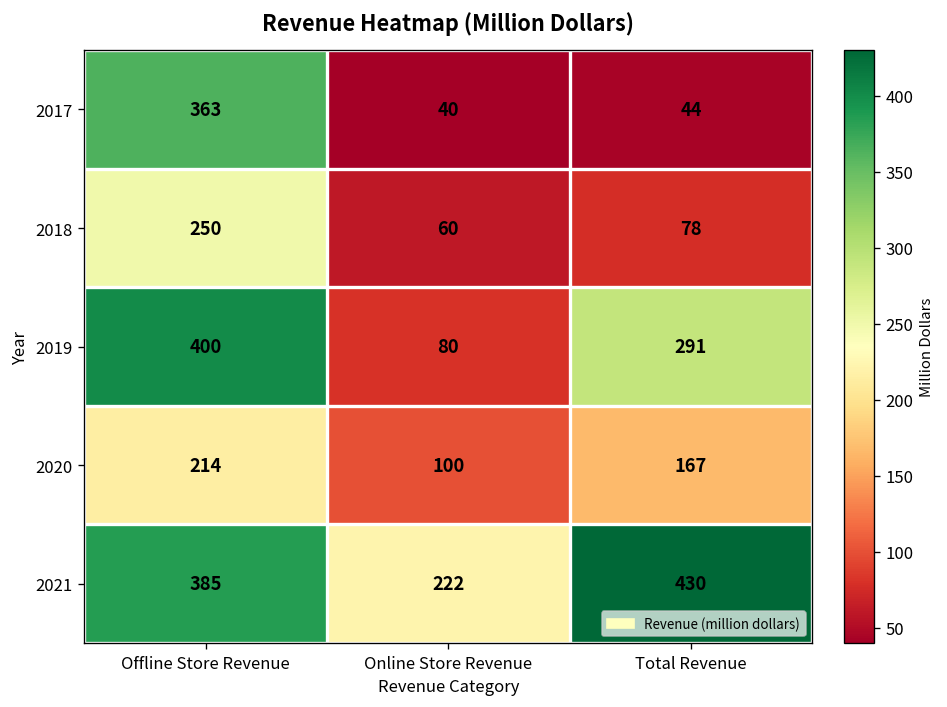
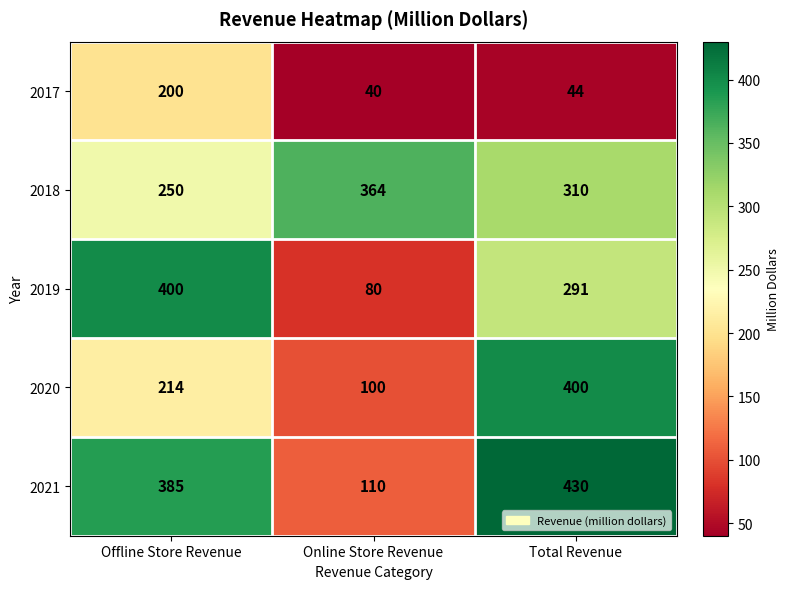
  {
    "2017": {
-     "Offline Store Revenue": 363,
+     "Offline Store Revenue": 200,
      "Online Store Revenue": 40,
      "Total Revenue": 44
    },
    "2018": {
      "Offline Store Revenue": 250,
-     "Online Store Revenue": 60,
-     "Total Revenue": 78
+     "Online Store Revenue": 364,
+     "Total Revenue": 310
    },
    "2019": {
      "Offline Store Revenue": 400,
      "Online Store Revenue": 80,
      "Total Revenue": 291
    },
    "2020": {
      "Offline Store Revenue": 214,
      "Online Store Revenue": 100,
-     "Total Revenue": 167
+     "Total Revenue": 400
    },
    "2021": {
      "Offline Store Revenue": 385,
-     "Online Store Revenue": 222,
+     "Online Store Revenue": 110,
      "Total Revenue": 430
    }
  }
